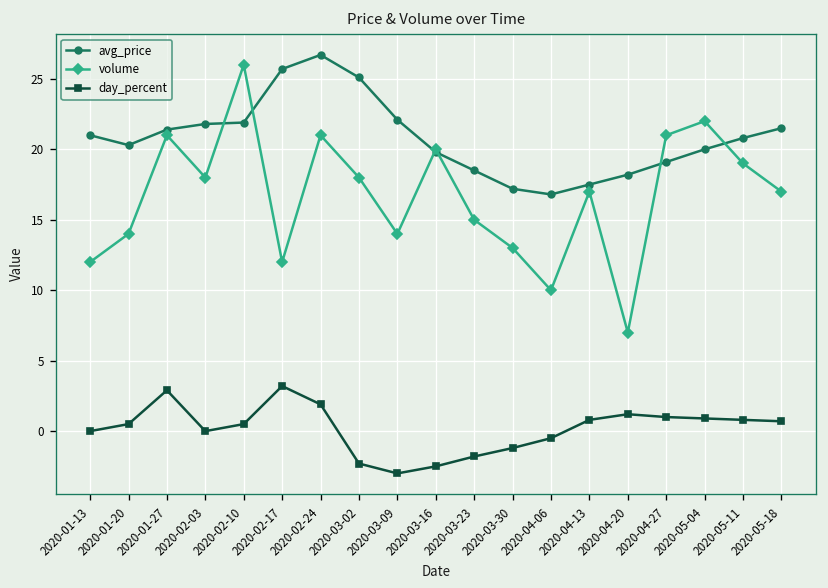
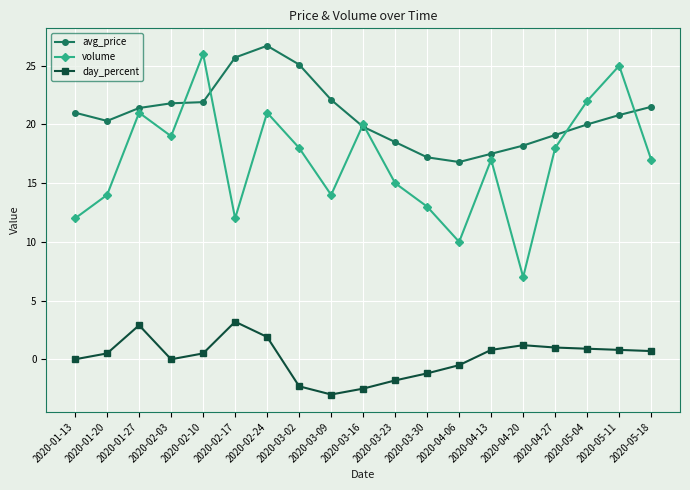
  {
    "volume": {
      "2020-01-13": 12,
      "2020-01-20": 14,
      "2020-01-27": 21,
-     "2020-02-03": 18,
+     "2020-02-03": 19,
      "2020-02-10": 26,
      "2020-02-17": 12,
      "2020-02-24": 21,
      "2020-03-02": 18,
      "2020-03-09": 14,
      "2020-03-23": 15,
      "2020-03-30": 13,
      "2020-04-06": 10,
      "2020-04-13": 17,
      "2020-04-20": 7,
-     "2020-04-27": 21,
+     "2020-04-27": 18,
      "2020-05-04": 22,
-     "2020-05-11": 19,
+     "2020-05-11": 25,
      "2020-05-18": 17
    }
  }
